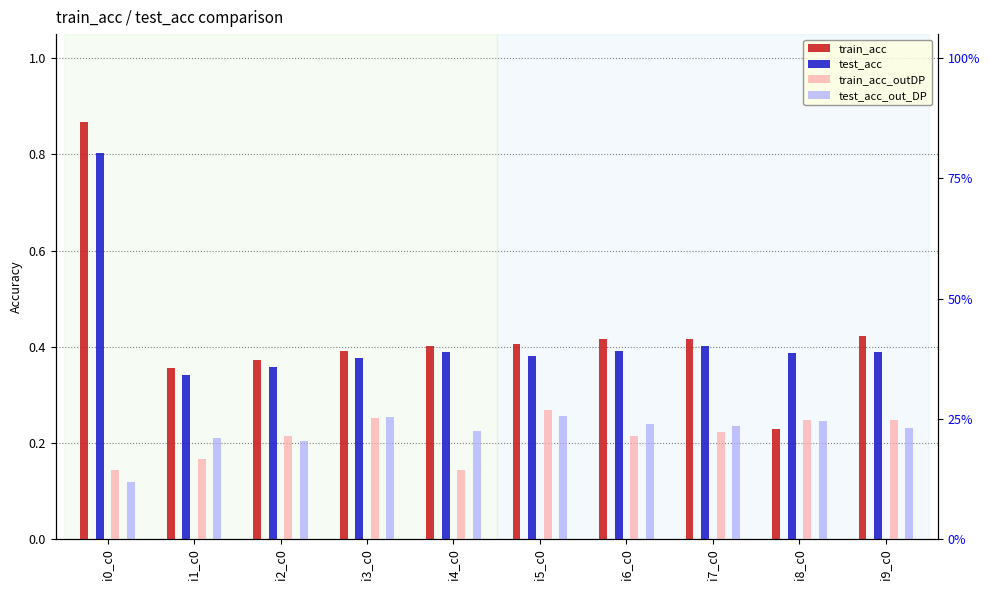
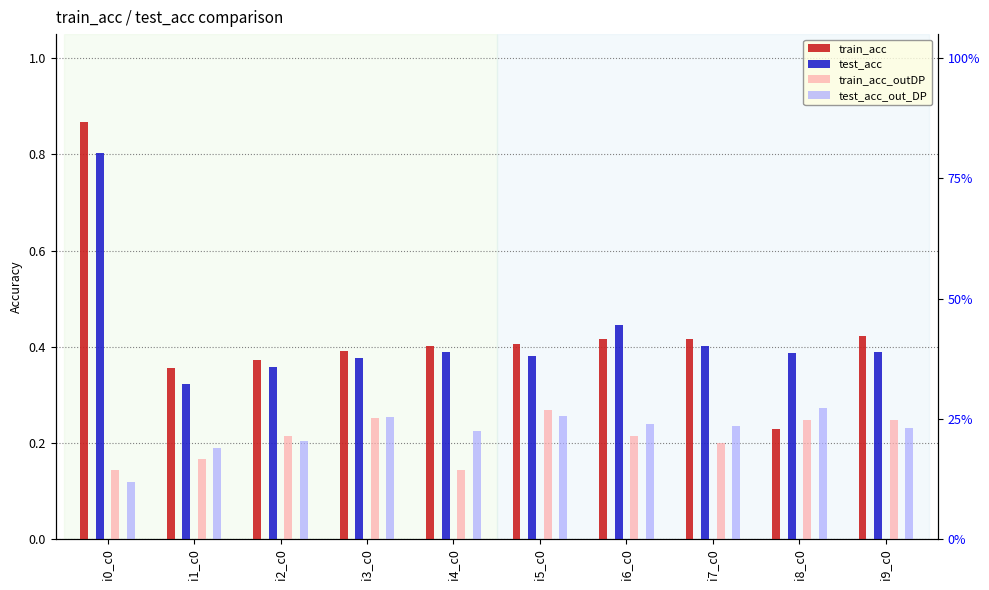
  {
    "train_acc": {
      "i0_c0": 0.87,
      "i1_c0": 0.36,
      "i2_c0": 0.37,
      "i3_c0": 0.39,
      "i4_c0": 0.40,
      "i5_c0": 0.41,
      "i6_c0": 0.42,
      "i7_c0": 0.42,
      "i8_c0": 0.23,
      "i9_c0": 0.42
    },
    "test_acc": {
      "i0_c0": 0.80,
-     "i1_c0": 0.34,
+     "i1_c0": 0.32,
      "i2_c0": 0.36,
      "i3_c0": 0.38,
      "i4_c0": 0.39,
      "i5_c0": 0.38,
-     "i6_c0": 0.39,
+     "i6_c0": 0.45,
      "i7_c0": 0.40,
      "i8_c0": 0.39,
      "i9_c0": 0.39
    },
    "train_acc_outDP": {
      "i0_c0": 0.14,
      "i1_c0": 0.17,
      "i2_c0": 0.21,
      "i3_c0": 0.25,
      "i4_c0": 0.14,
      "i5_c0": 0.27,
      "i6_c0": 0.21,
-     "i7_c0": 0.22,
+     "i7_c0": 0.20,
      "i8_c0": 0.25,
      "i9_c0": 0.25
    },
    "test_acc_out_DP": {
      "i0_c0": 0.12,
-     "i1_c0": 0.21,
+     "i1_c0": 0.19,
      "i2_c0": 0.20,
      "i3_c0": 0.25,
      "i4_c0": 0.23,
      "i5_c0": 0.26,
      "i6_c0": 0.24,
      "i7_c0": 0.23,
-     "i8_c0": 0.25,
+     "i8_c0": 0.27,
      "i9_c0": 0.23
    }
  }
